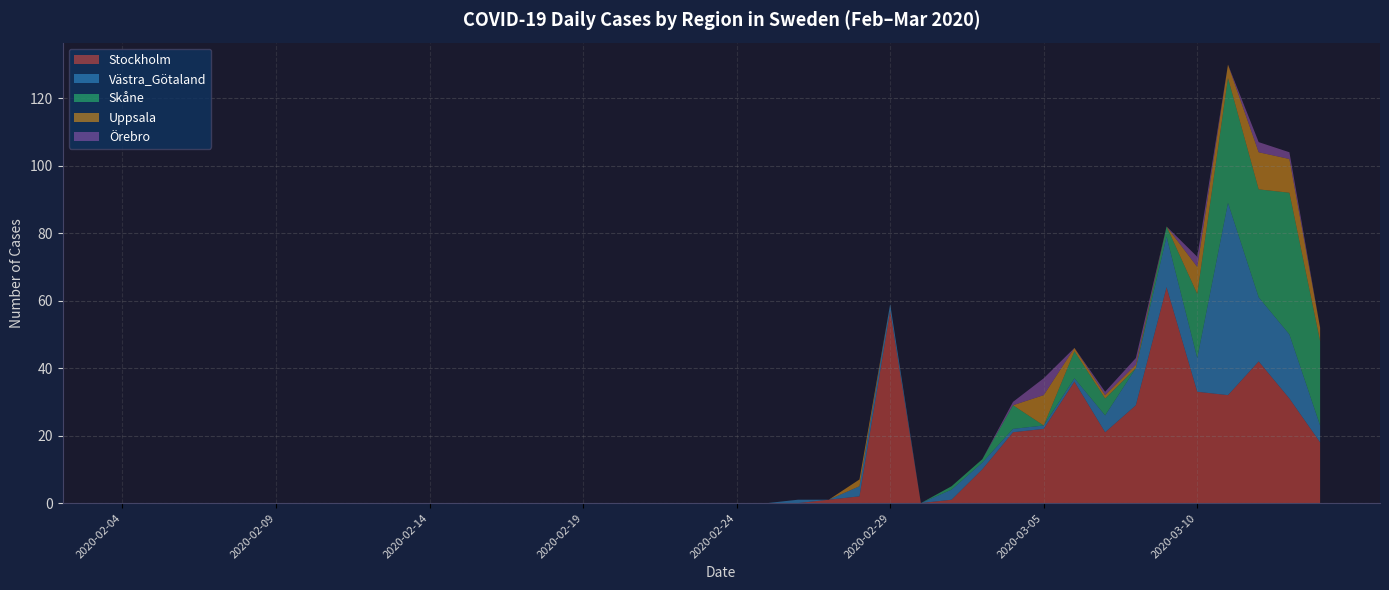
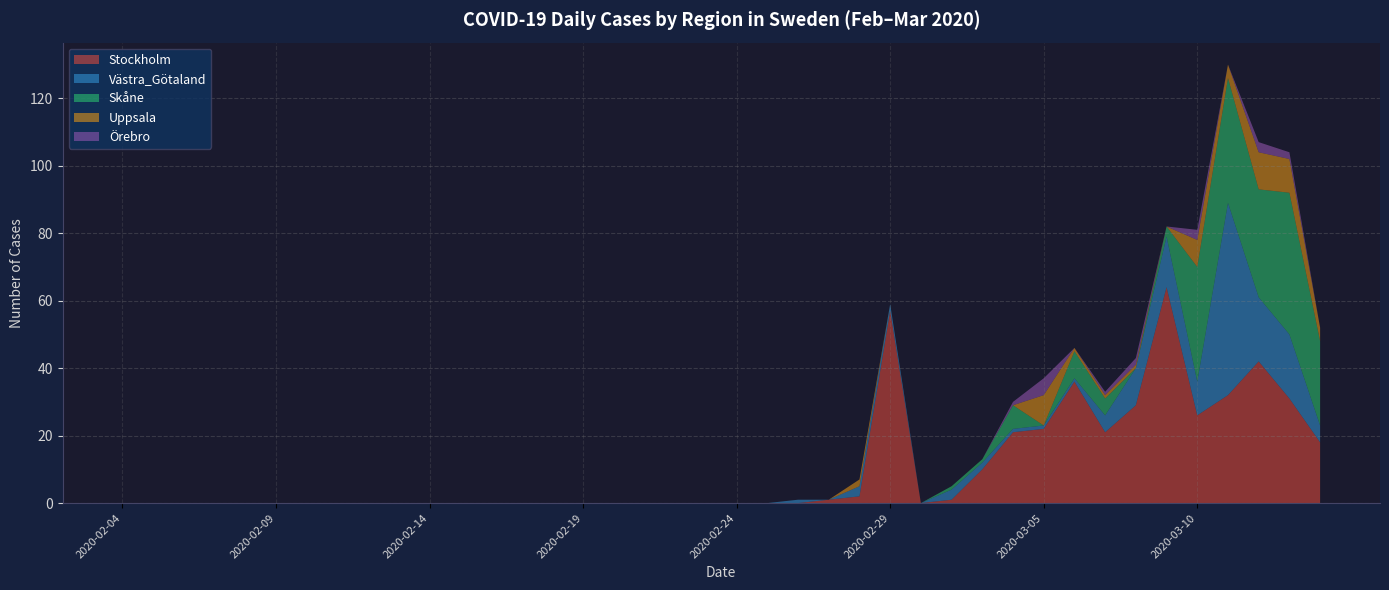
  {
    "Stockholm": {
      "2020-02-29": 57,
      "2020-03-05": 22,
-     "2020-03-10": 33
+     "2020-03-10": 26
    },
    "Västra_Götaland": {
      "2020-03-10": 10
    },
    "Skåne": {
-     "2020-03-10": 19
+     "2020-03-10": 34
    },
    "Uppsala": {
      "2020-03-05": 9,
      "2020-03-10": 8
    },
    "Örebro": {
      "2020-03-05": 5,
      "2020-03-10": 3
    }
  }
